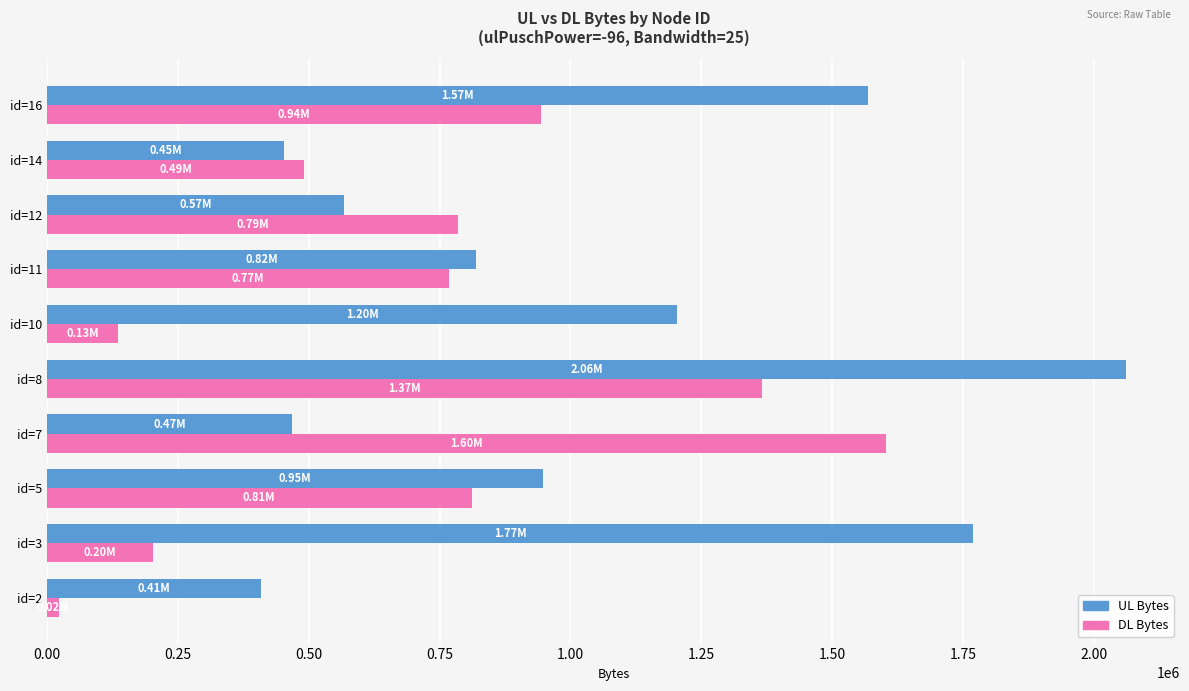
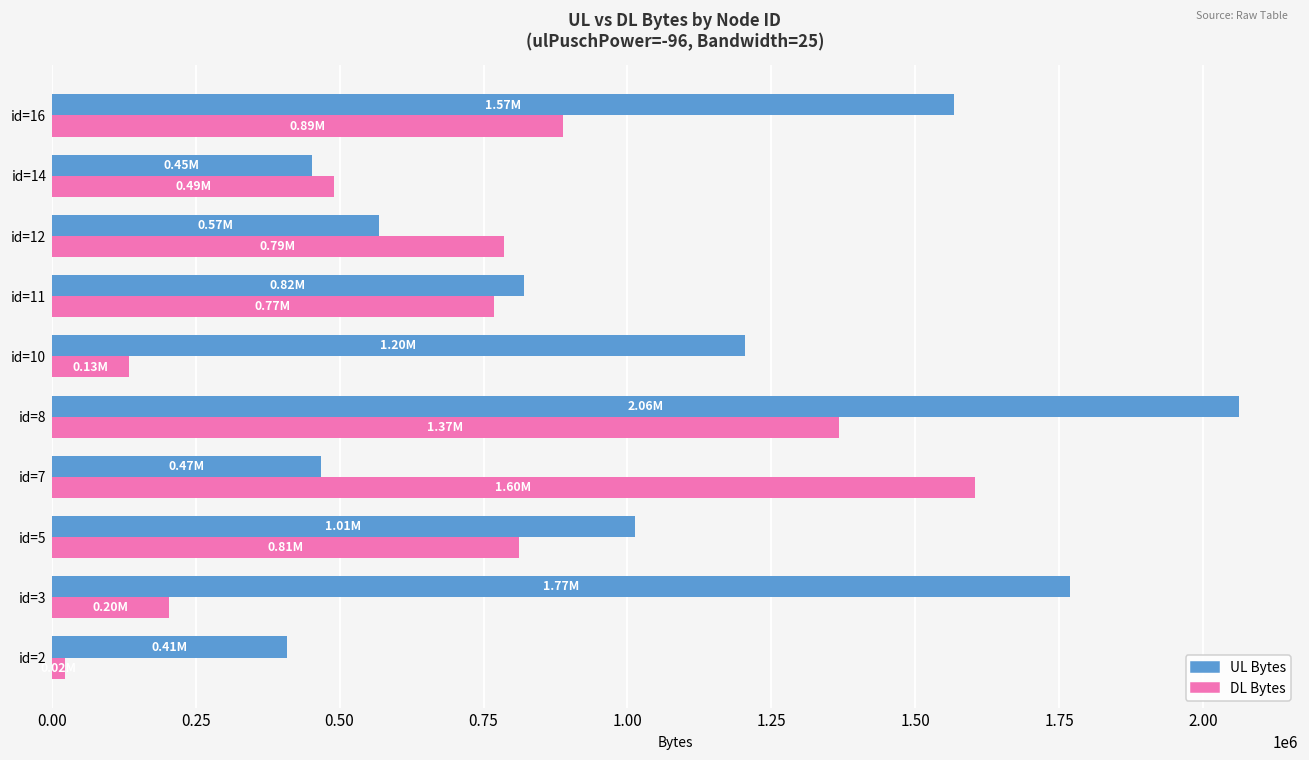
  {
    "UL Bytes": {
      "id=16": "1.57M",
      "id=14": "0.45M",
      "id=12": "0.57M",
      "id=11": "0.82M",
      "id=10": "1.20M",
      "id=8": "2.06M",
      "id=7": "0.47M",
-     "id=5": "0.95M",
+     "id=5": "1.01M",
      "id=3": "1.77M",
      "id=2": "0.41M"
    },
    "DL Bytes": {
-     "id=16": "0.94M",
+     "id=16": "0.89M",
      "id=14": "0.49M",
      "id=12": "0.79M",
      "id=11": "0.77M",
      "id=10": "0.13M",
      "id=8": "1.37M",
      "id=7": "1.60M",
      "id=5": "0.81M",
      "id=3": "0.20M"
    }
  }
